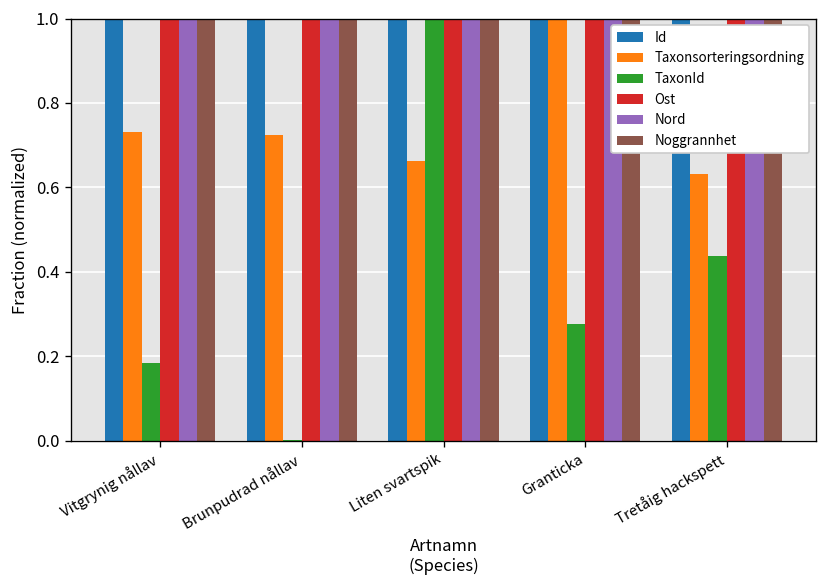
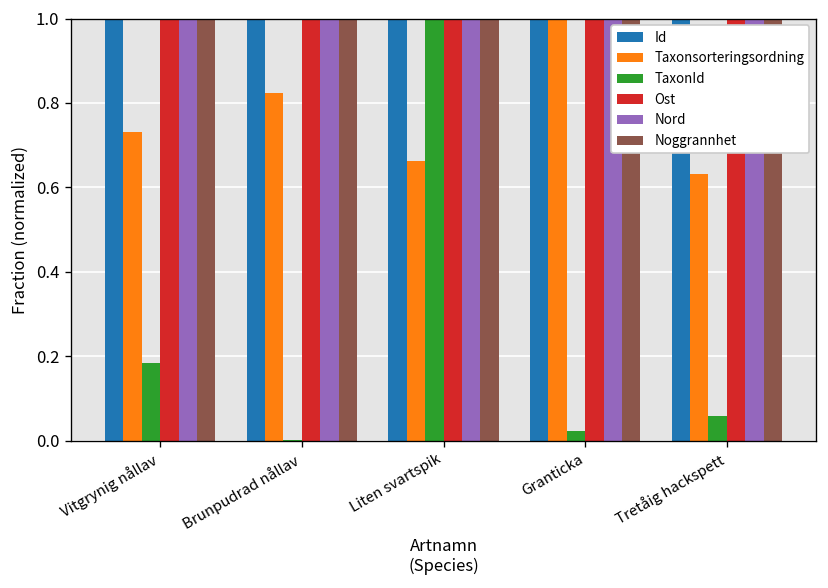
  {
    "Id": {
      "Vitgrynig nållav": 1.00,
      "Brunpudrad nållav": 1.00,
      "Liten svartspik": 1.00,
      "Granticka": 1.00,
      "Tretåig hackspett": 1.00
    },
    "Taxonsorteringsordning": {
      "Vitgrynig nållav": 0.73,
-     "Brunpudrad nållav": 0.72,
+     "Brunpudrad nållav": 0.82,
      "Liten svartspik": 0.66,
      "Granticka": 1.00,
      "Tretåig hackspett": 0.63
    },
    "TaxonId": {
      "Vitgrynig nållav": 0.19,
      "Liten svartspik": 1.00,
-     "Granticka": 0.28,
-     "Tretåig hackspett": 0.44
+     "Granticka": 0.02,
+     "Tretåig hackspett": 0.06
    },
    "Ost": {
      "Vitgrynig nållav": 1.00,
      "Brunpudrad nållav": 1.00,
      "Liten svartspik": 1.00,
      "Granticka": 1.00,
      "Tretåig hackspett": 1.00
    },
    "Nord": {
      "Vitgrynig nållav": 1.00,
      "Brunpudrad nållav": 1.00,
      "Liten svartspik": 1.00,
      "Granticka": 1.00,
      "Tretåig hackspett": 1.00
    },
    "Noggrannhet": {
      "Vitgrynig nållav": 1.00,
      "Brunpudrad nållav": 1.00,
      "Liten svartspik": 1.00,
      "Granticka": 1.00,
      "Tretåig hackspett": 1.00
    }
  }
